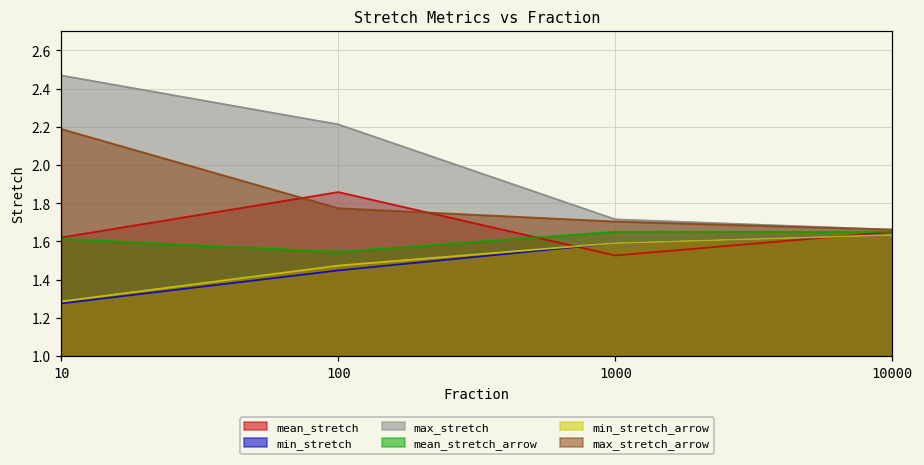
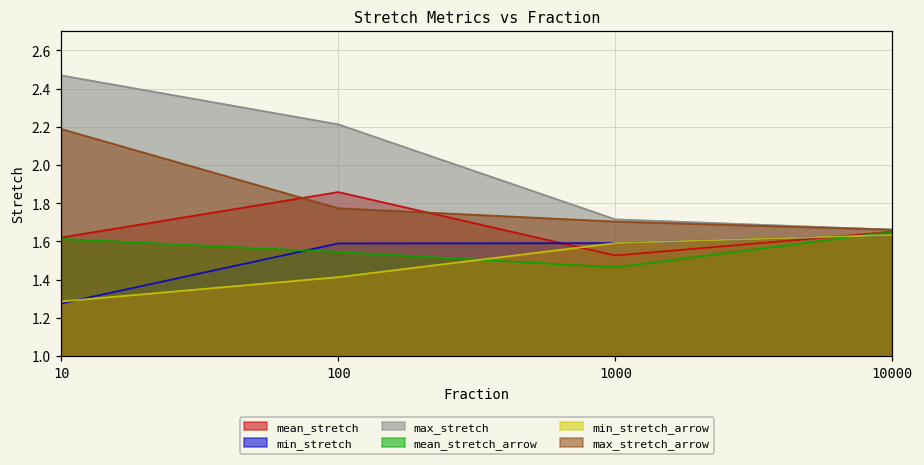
  {
    "mean_stretch": {
      "100": 1.86,
      "1000": 1.53
    },
    "min_stretch": {
-     "100": 1.45
+     "100": 1.59
    },
    "max_stretch": {
      "10": 2.47,
      "100": 2.21
    },
    "mean_stretch_arrow": {
      "100": 1.54,
-     "1000": 1.65
+     "1000": 1.46
    },
    "min_stretch_arrow": {
-     "100": 1.47
+     "100": 1.41
    },
    "max_stretch_arrow": {
      "10": 2.19,
      "100": 1.77
    }
  }
